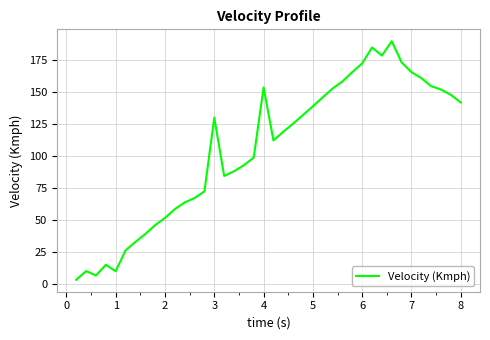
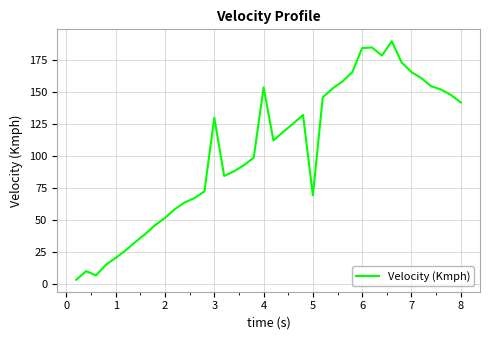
  {
-   "1": 10,
+   "1": 20,
    "2": 51,
    "3": 130,
    "4": 153,
-   "5": 139,
-   "6": 172,
+   "5": 69,
+   "6": 184,
    "7": 165,
    "8": 142
  }
